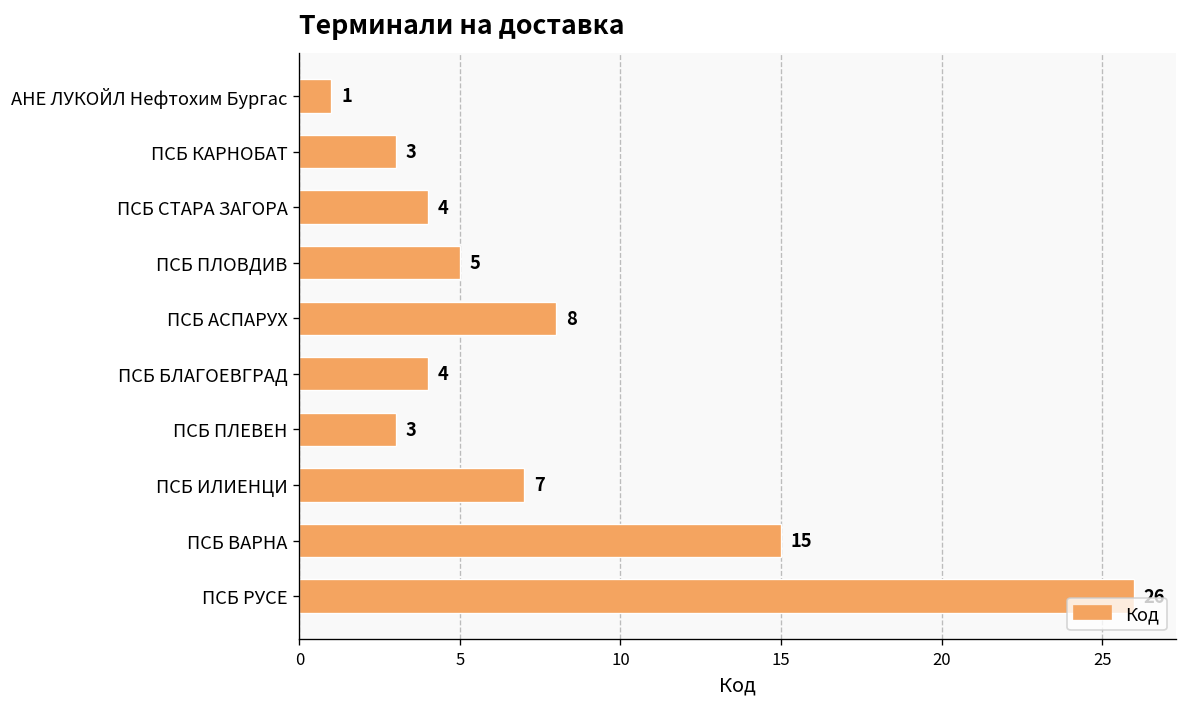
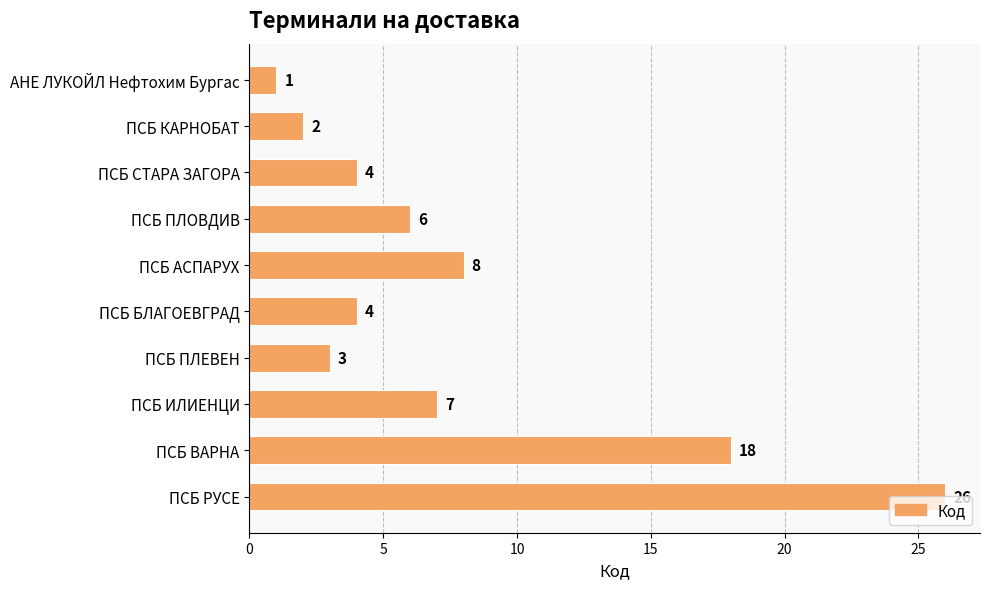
  {
    "АНЕ ЛУКОЙЛ Нефтохим Бургас": 1,
-   "ПСБ КАРНОБАТ": 3,
+   "ПСБ КАРНОБАТ": 2,
    "ПСБ СТАРА ЗАГОРА": 4,
-   "ПСБ ПЛОВДИВ": 5,
+   "ПСБ ПЛОВДИВ": 6,
    "ПСБ АСПАРУХ": 8,
    "ПСБ БЛАГОЕВГРАД": 4,
    "ПСБ ПЛЕВЕН": 3,
    "ПСБ ИЛИEНЦИ": 7,
-   "ПСБ ВАРНА": 15
+   "ПСБ ВАРНА": 18
  }
